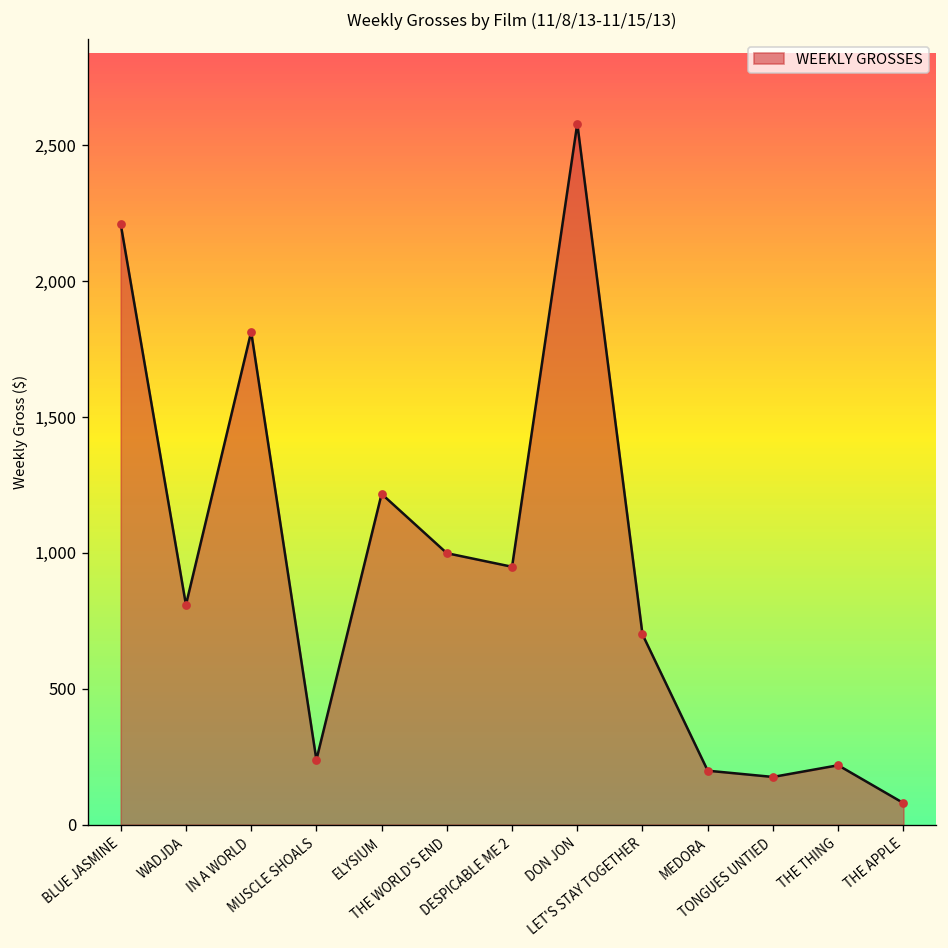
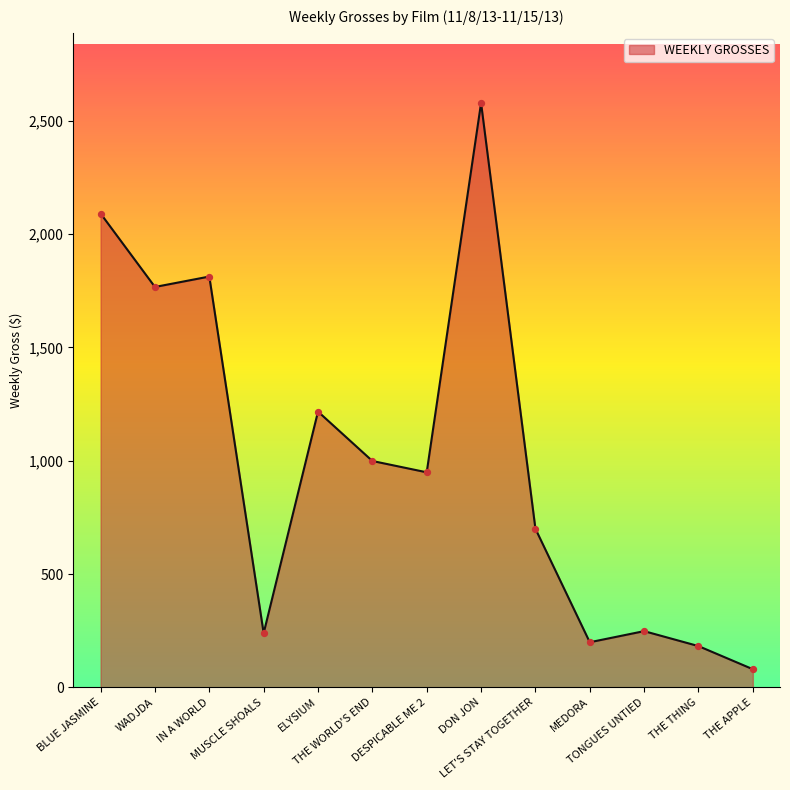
  {
-   "BLUE JASMINE": "2,210",
-   "WADJDA": "810",
+   "BLUE JASMINE": "2,090",
+   "WADJDA": "1,770",
    "IN A WORLD": "1,810",
    "MUSCLE SHOALS": "240",
    "ELYSIUM": "1,220",
    "THE WORLD'S END": "1,000",
    "DESPICABLE ME 2": "950",
    "DON JON": "2,580",
    "LET'S STAY TOGETHER": "700",
    "MEDORA": "200",
-   "TONGUES UNTIED": "180",
-   "THE THING": "220",
+   "TONGUES UNTIED": "250",
+   "THE THING": "180",
    "THE APPLE": "80"
  }
